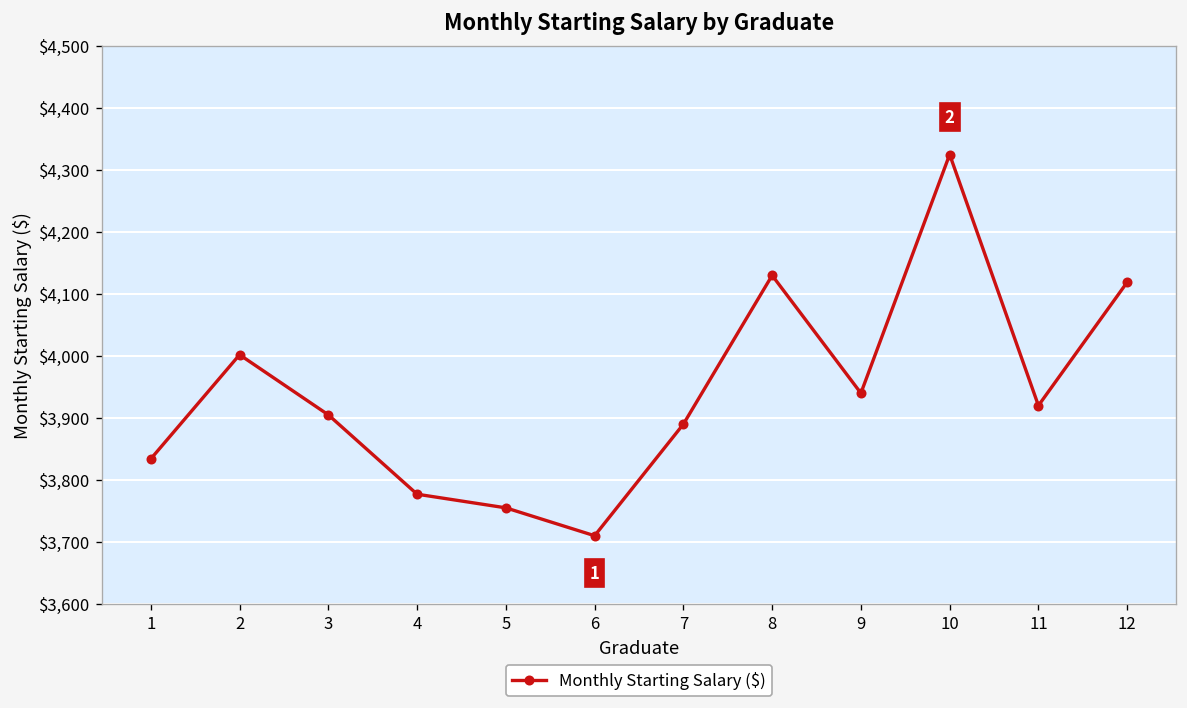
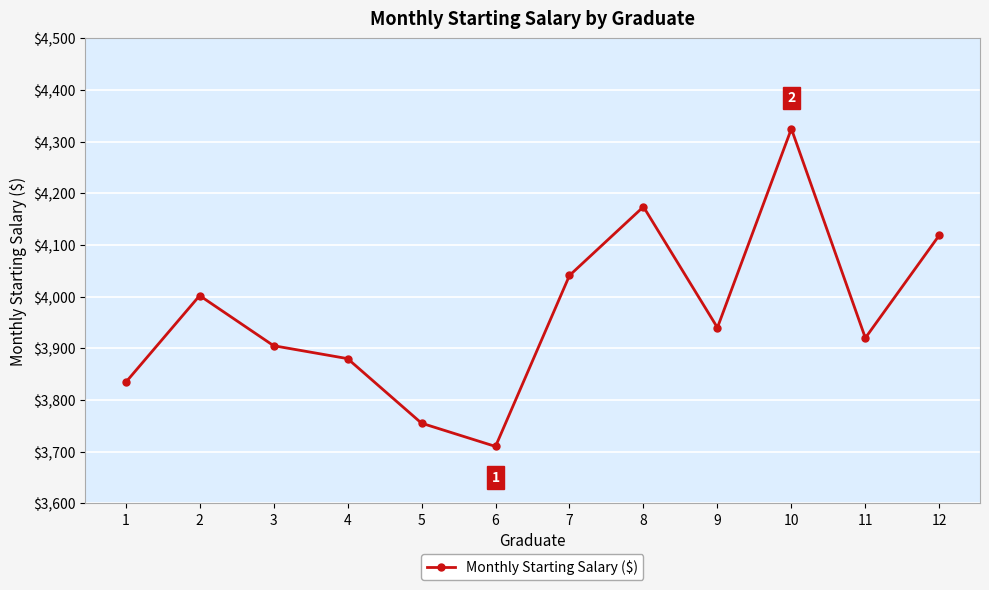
  {
    "1": "$3,830",
    "2": "$4,000",
    "3": "$3,910",
-   "4": "$3,780",
+   "4": "$3,880",
    "5": "$3,760",
-   "7": "$3,890",
-   "8": "$4,130",
+   "7": "$4,040",
+   "8": "$4,170",
    "9": "$3,940",
    "11": "$3,920",
    "12": "$4,120"
  }
